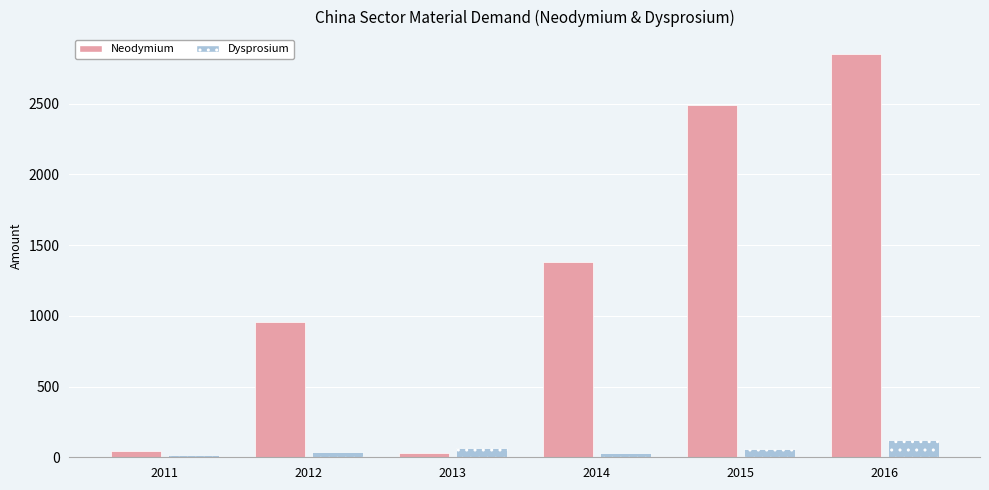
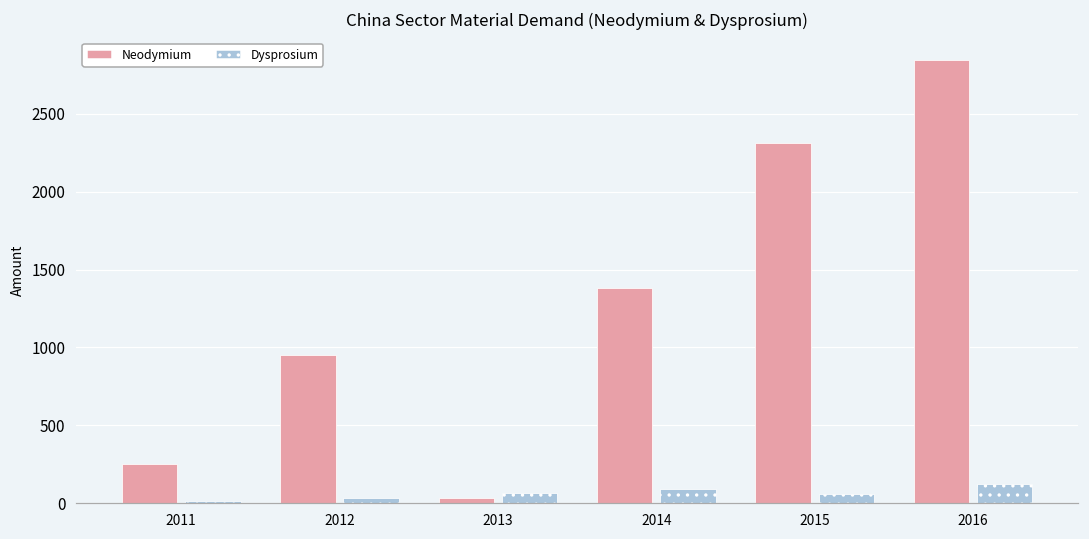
  {
    "Neodymium": {
-     "2011": 40,
+     "2011": 250,
      "2012": 950,
      "2013": 30,
      "2014": 1380,
-     "2015": 2490,
+     "2015": 2320,
      "2016": 2850
    },
    "Dysprosium": {
      "2012": 30,
      "2013": 70,
-     "2014": 30,
+     "2014": 90,
      "2015": 60,
      "2016": 120
    }
  }
